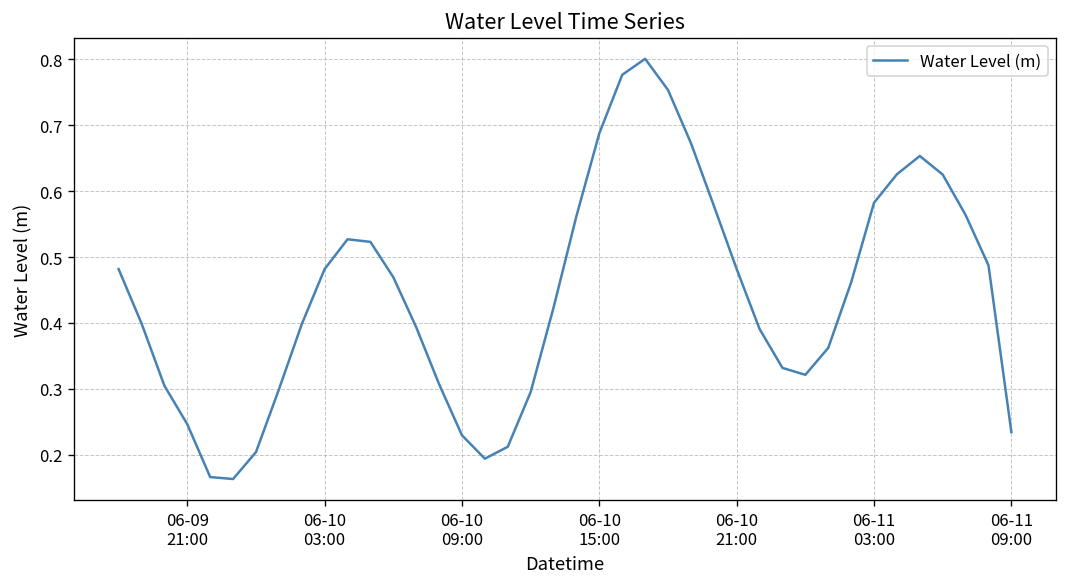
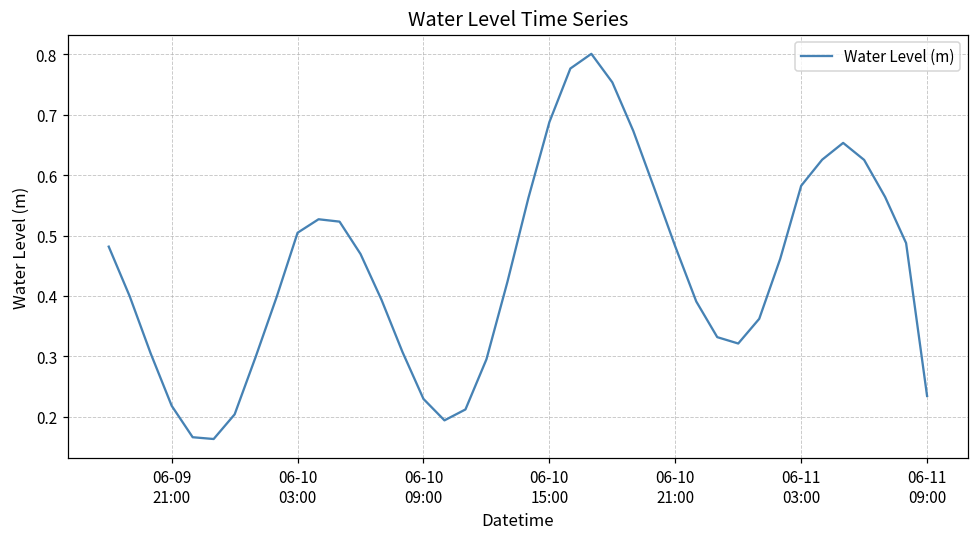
  {
-   "06-09 21:00": 0.25,
-   "06-10 03:00": 0.48,
+   "06-09 21:00": 0.22,
+   "06-10 03:00": 0.50,
    "06-10 09:00": 0.23,
    "06-10 15:00": 0.69,
    "06-10 21:00": 0.48,
    "06-11 03:00": 0.58,
    "06-11 09:00": 0.23
  }
